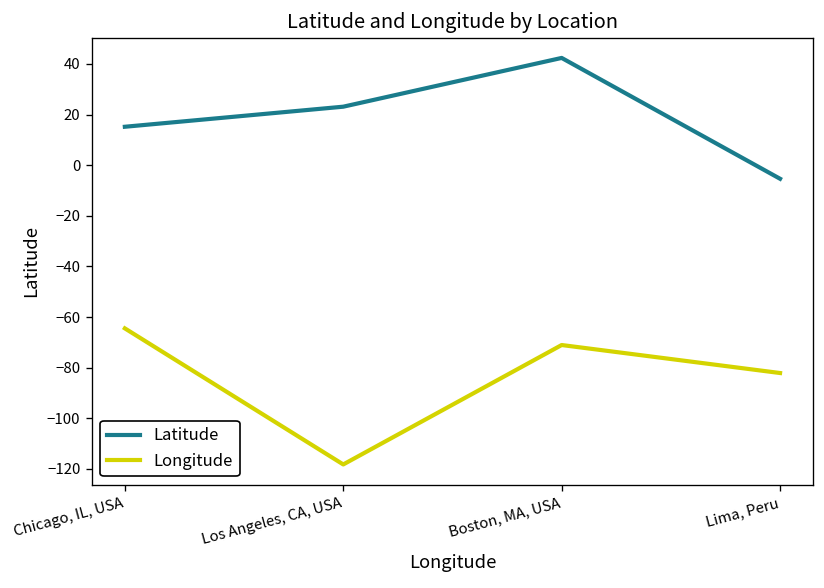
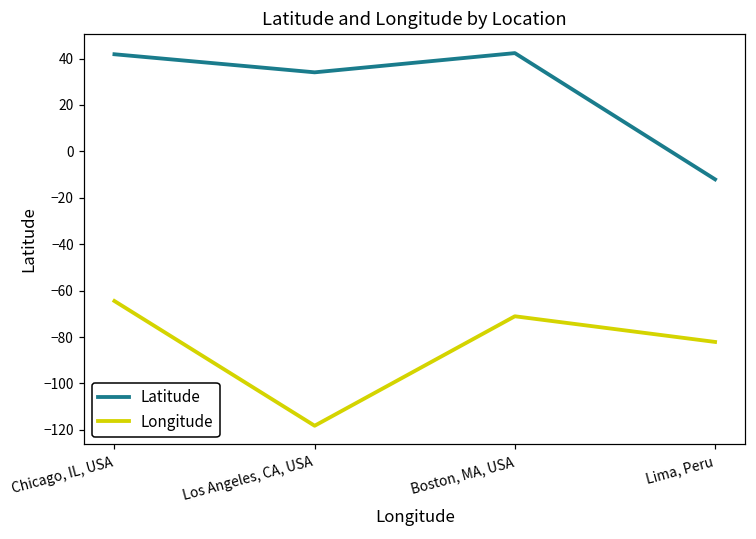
  {
    "Latitude": {
-     "Chicago, IL, USA": 15,
-     "Los Angeles, CA, USA": 23,
+     "Chicago, IL, USA": 42,
+     "Los Angeles, CA, USA": 34,
      "Boston, MA, USA": 42,
-     "Lima, Peru": -5
+     "Lima, Peru": -12
    },
    "Longitude": {
      "Chicago, IL, USA": -64,
      "Los Angeles, CA, USA": -118,
      "Boston, MA, USA": -71,
      "Lima, Peru": -82
    }
  }
